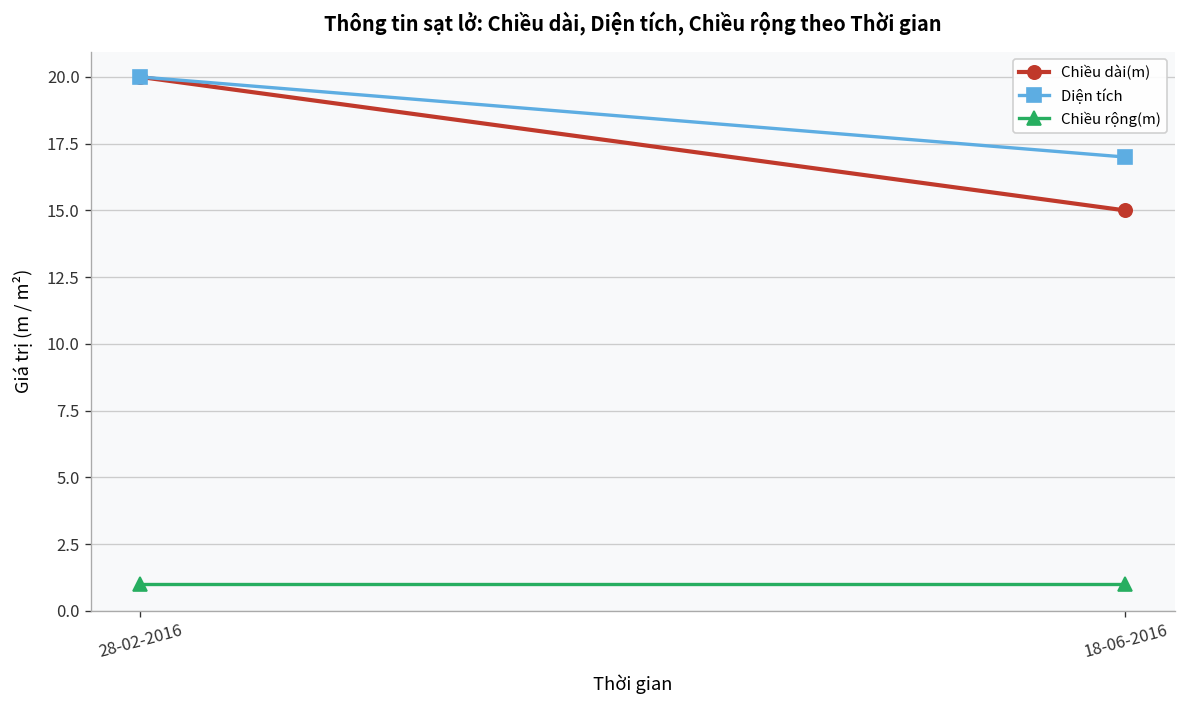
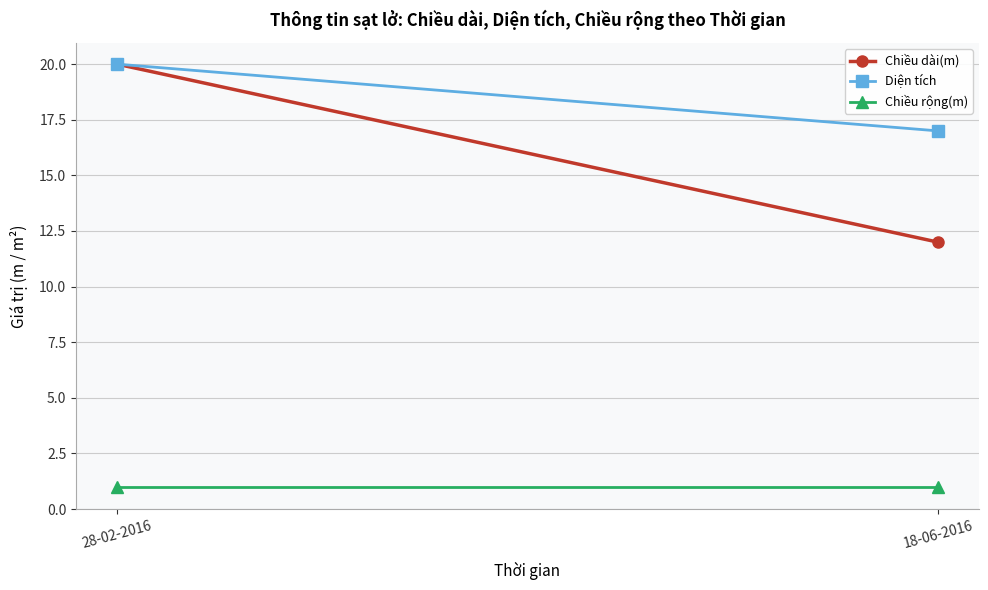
  {
    "Chiều dài(m)": {
-     "18-06-2016": 15
+     "18-06-2016": 12
    },
    "Diện tích": {
      "18-06-2016": 17
    },
    "Chiều rộng(m)": {
      "28-02-2016": 1,
      "18-06-2016": 1
    }
  }
